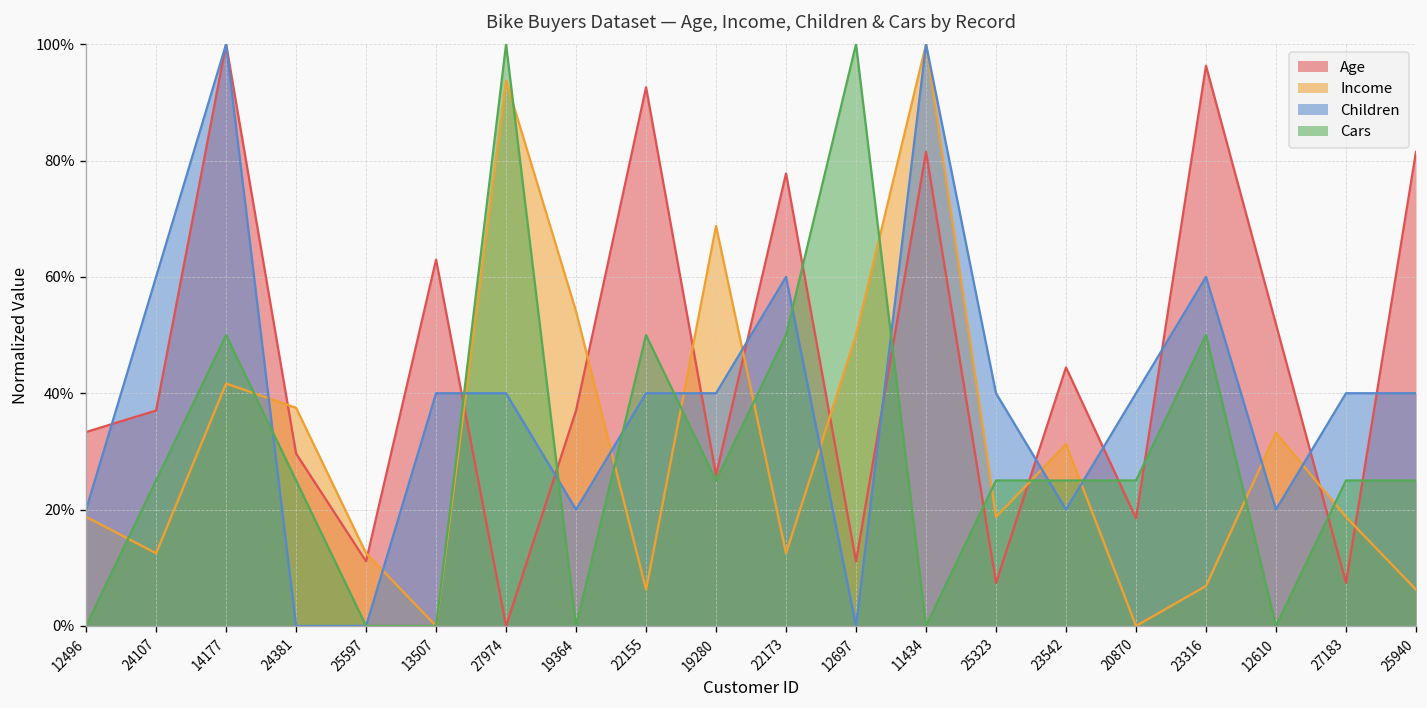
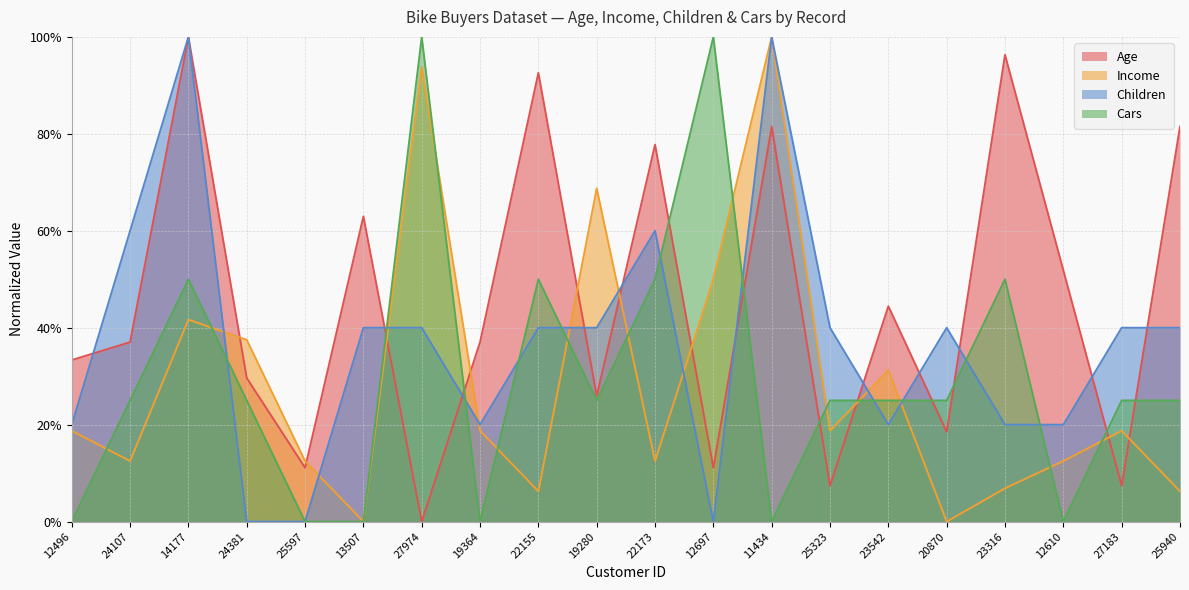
  {
    "Age": {
      "12496": "33%",
      "24107": "37%",
      "24381": "30%",
      "25597": "11%",
      "13507": "63%",
      "27974": "0%",
      "19364": "37%",
      "22155": "93%",
      "19280": "26%",
      "22173": "78%",
      "12697": "11%",
      "11434": "81%",
      "25323": "7%",
      "23542": "44%",
      "20870": "19%",
      "23316": "96%",
      "12610": "52%",
      "27183": "7%",
      "25940": "81%"
    },
    "Income": {
      "12496": "19%",
      "24107": "13%",
      "14177": "42%",
      "24381": "38%",
      "25597": "13%",
      "27974": "94%",
-     "19364": "54%",
+     "19364": "19%",
      "22155": "6%",
      "19280": "69%",
      "22173": "13%",
      "12697": "50%",
      "25323": "19%",
      "23542": "31%",
      "20870": "0%",
      "23316": "7%",
-     "12610": "33%",
+     "12610": "13%",
      "27183": "19%",
      "25940": "6%"
    },
    "Children": {
      "12496": "20%",
      "24107": "60%",
      "24381": "0%",
      "13507": "40%",
      "27974": "40%",
      "19364": "20%",
      "22155": "40%",
      "19280": "40%",
      "22173": "60%",
      "12697": "0%",
      "25323": "40%",
      "23542": "20%",
      "20870": "40%",
-     "23316": "60%",
+     "23316": "20%",
      "12610": "20%",
      "27183": "40%",
      "25940": "40%"
    },
    "Cars": {
      "12496": "0%",
      "24107": "25%",
      "14177": "50%",
      "24381": "25%",
      "27974": "100%",
      "19364": "0%",
      "22155": "50%",
      "19280": "25%",
      "22173": "50%",
      "12697": "100%",
      "11434": "0%",
      "25323": "25%",
      "23542": "25%",
      "20870": "25%",
      "23316": "50%",
      "12610": "0%",
      "27183": "25%",
      "25940": "25%"
    }
  }
